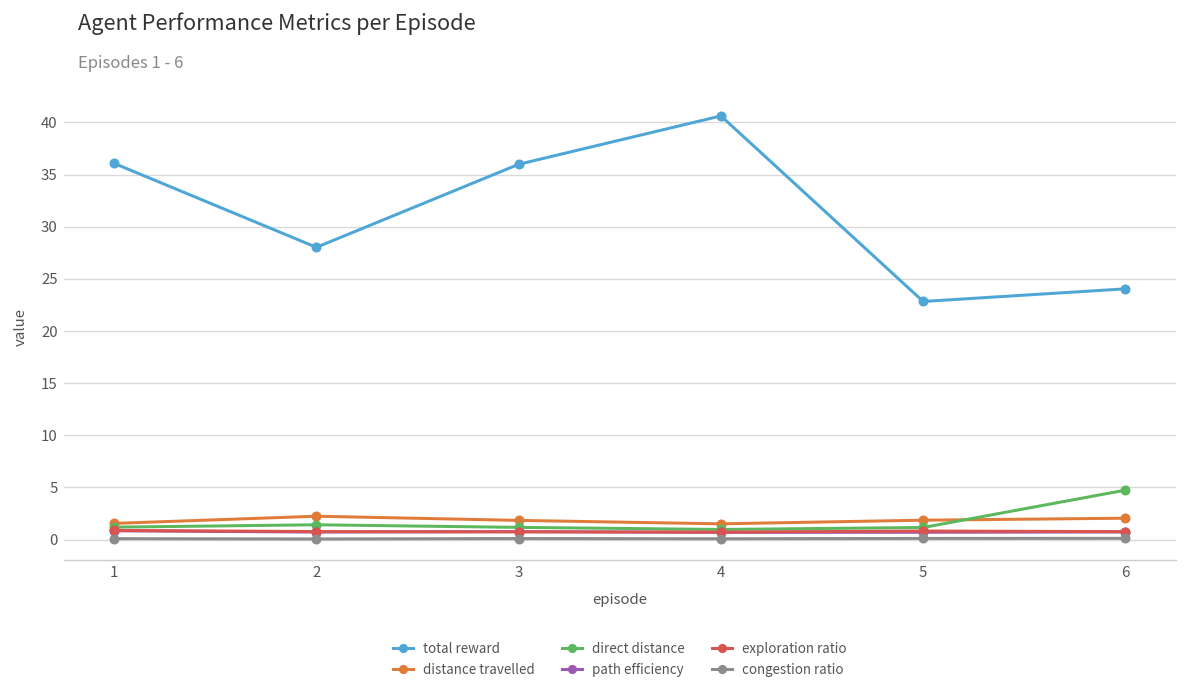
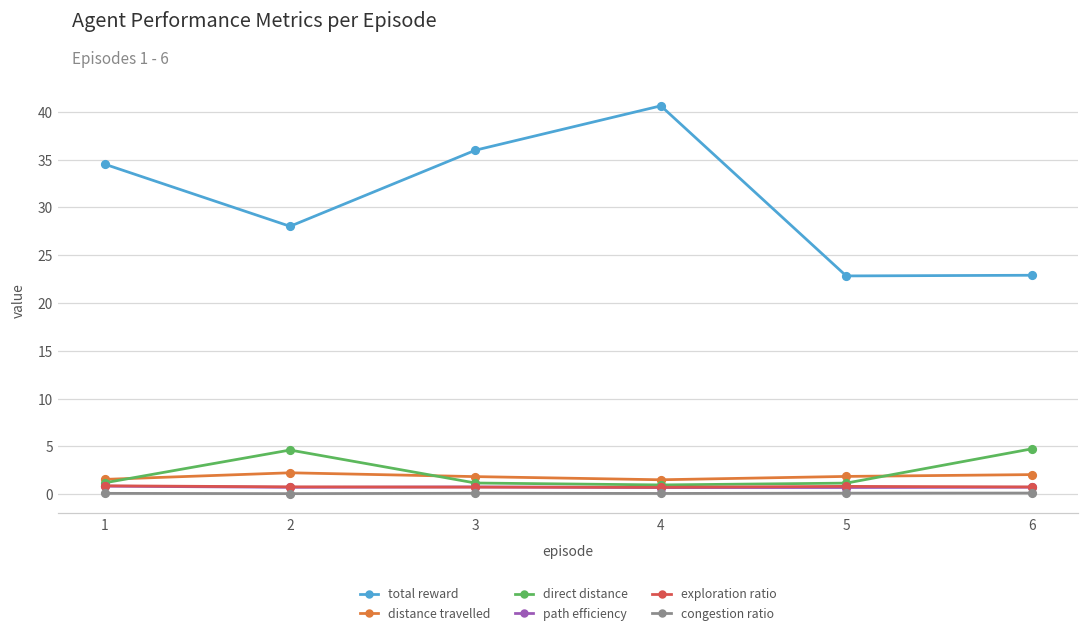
  {
    "total reward": {
-     "1": 36,
+     "1": 35,
      "2": 28,
      "3": 36,
      "4": 41,
      "5": 23,
-     "6": 24
+     "6": 23
    },
    "direct distance": {
      "1": 1,
-     "2": 1,
+     "2": 5,
      "3": 1,
      "5": 1,
      "6": 5
    },
    "congestion ratio": {
      "1": 0,
      "2": 0,
      "3": 0,
      "4": 0,
      "5": 0,
      "6": 0
    }
  }
